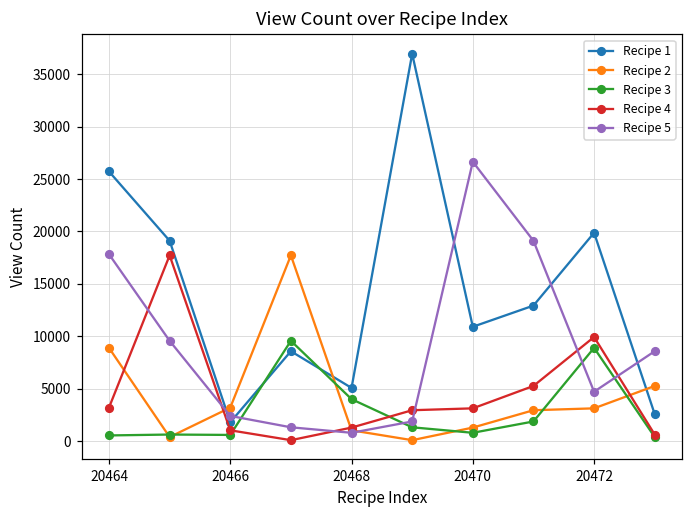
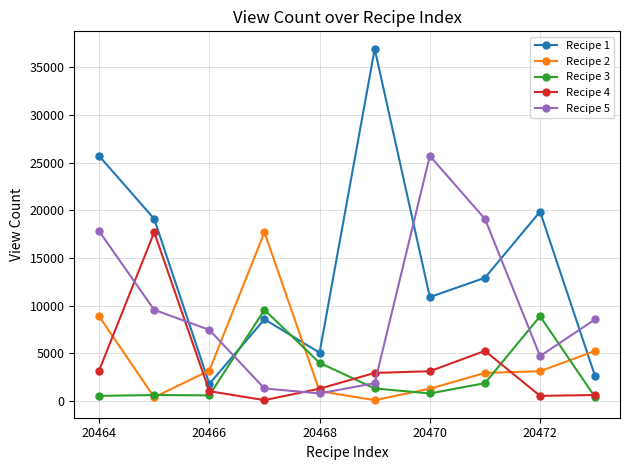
  {
    "Recipe 1": {
      "20464": 26000,
      "20466": 2000,
      "20468": 5000,
      "20470": 11000,
      "20472": 20000
    },
    "Recipe 2": {
      "20464": 9000,
      "20466": 3000,
      "20470": 1000,
      "20472": 3000
    },
    "Recipe 3": {
      "20464": 1000,
      "20466": 1000,
      "20468": 4000,
      "20470": 1000,
      "20472": 9000
    },
    "Recipe 4": {
      "20464": 3000,
      "20466": 1000,
      "20470": 3000,
-     "20472": 10000
+     "20472": 1000
    },
    "Recipe 5": {
      "20464": 18000,
-     "20466": 2000,
-     "20470": 27000,
+     "20466": 7000,
+     "20470": 26000,
      "20472": 5000
    }
  }
